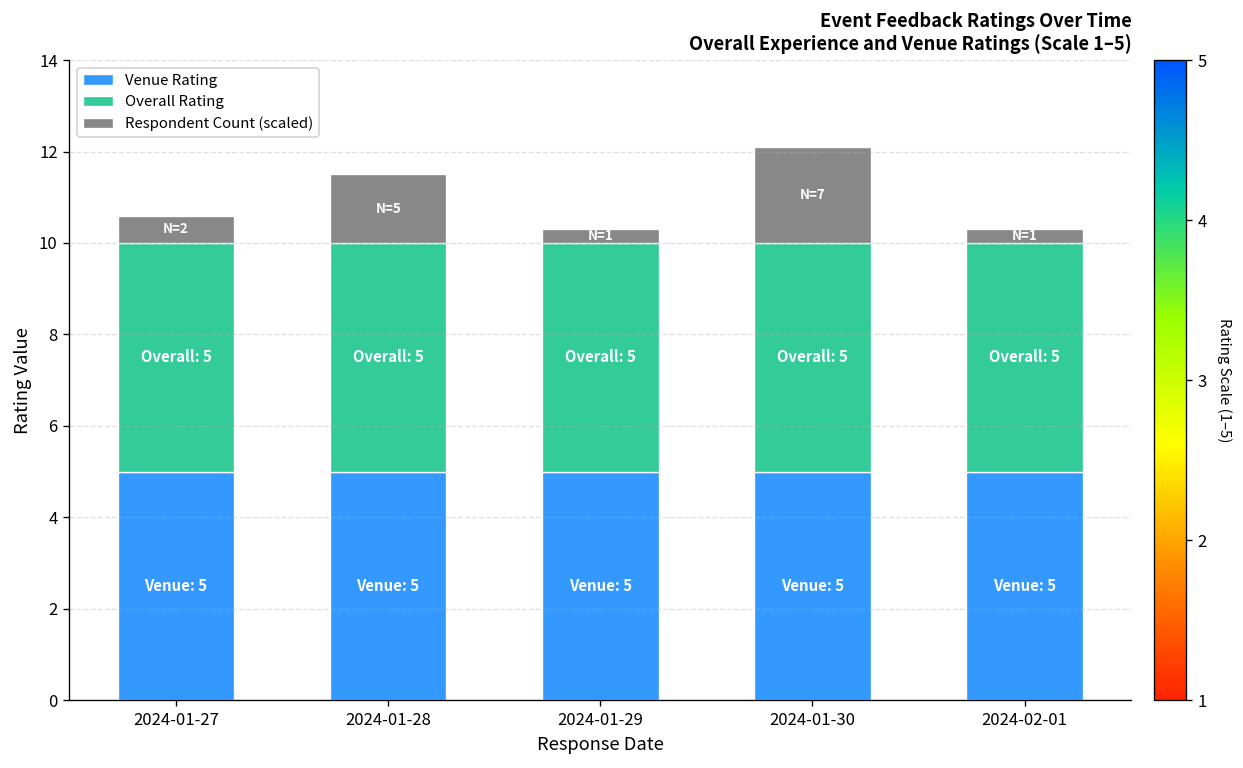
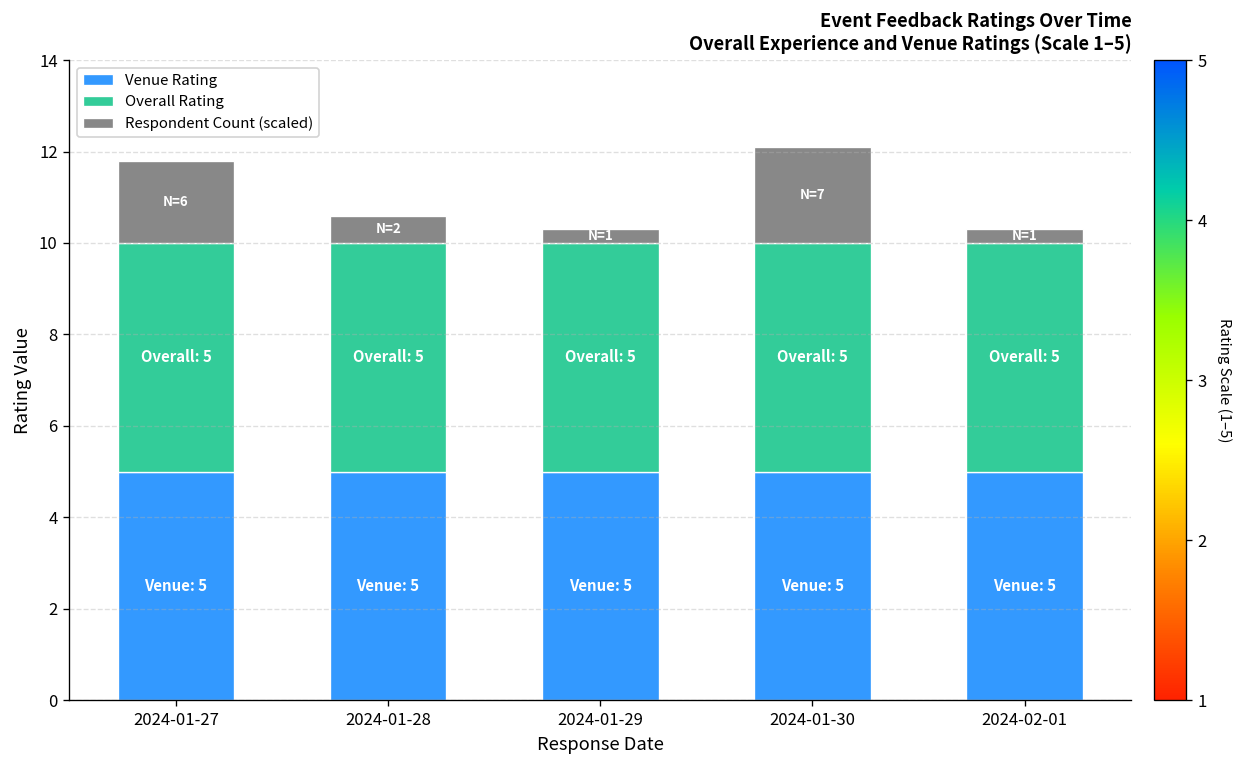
  {
    "Venue Rating": {
      "2024-01-27": 5,
      "2024-01-28": 5,
      "2024-01-29": 5,
      "2024-01-30": 5,
      "2024-02-01": 5
    },
    "Overall Rating": {
      "2024-01-27": 5,
      "2024-01-28": 5,
      "2024-01-29": 5,
      "2024-01-30": 5,
      "2024-02-01": 5
    },
    "Respondent Count (scaled)": {
-     "2024-01-27": 2,
-     "2024-01-28": 5
+     "2024-01-27": 6,
+     "2024-01-28": 2
    }
  }
